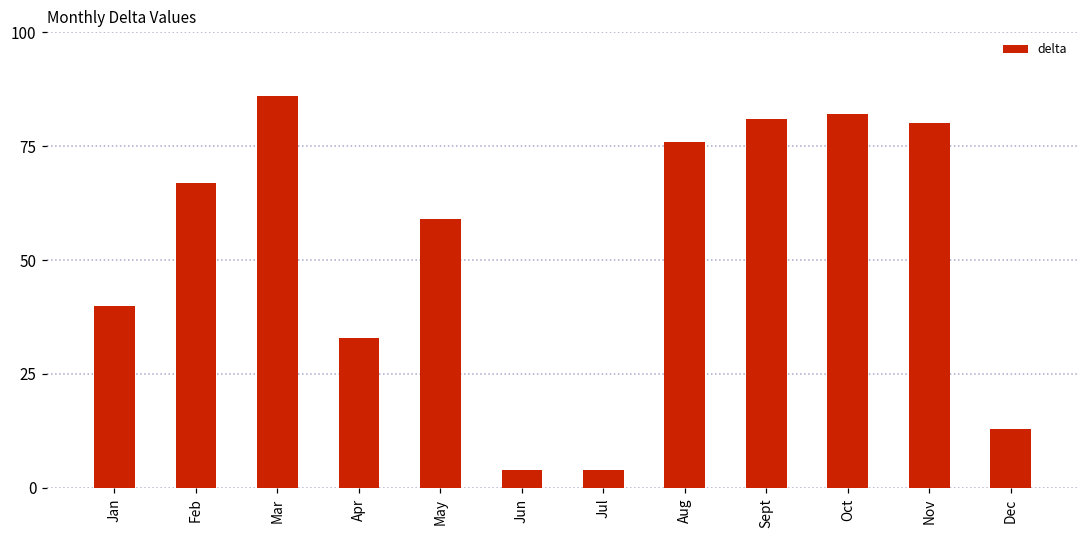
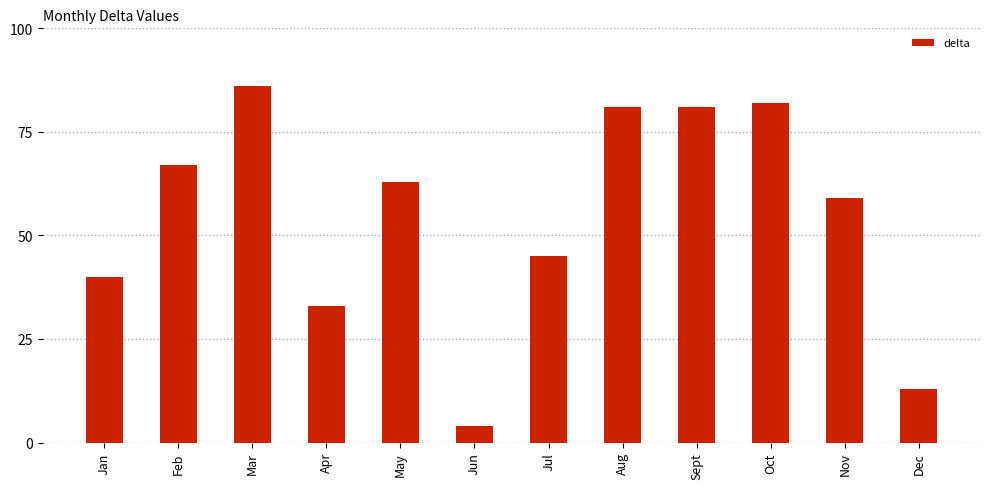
  {
    "Jan": 40,
    "Feb": 67,
    "Mar": 86,
    "Apr": 33,
-   "May": 59,
+   "May": 63,
    "Jun": 4,
-   "Jul": 4,
-   "Aug": 76,
+   "Jul": 45,
+   "Aug": 81,
    "Sept": 81,
    "Oct": 82,
-   "Nov": 80,
+   "Nov": 59,
    "Dec": 13
  }
